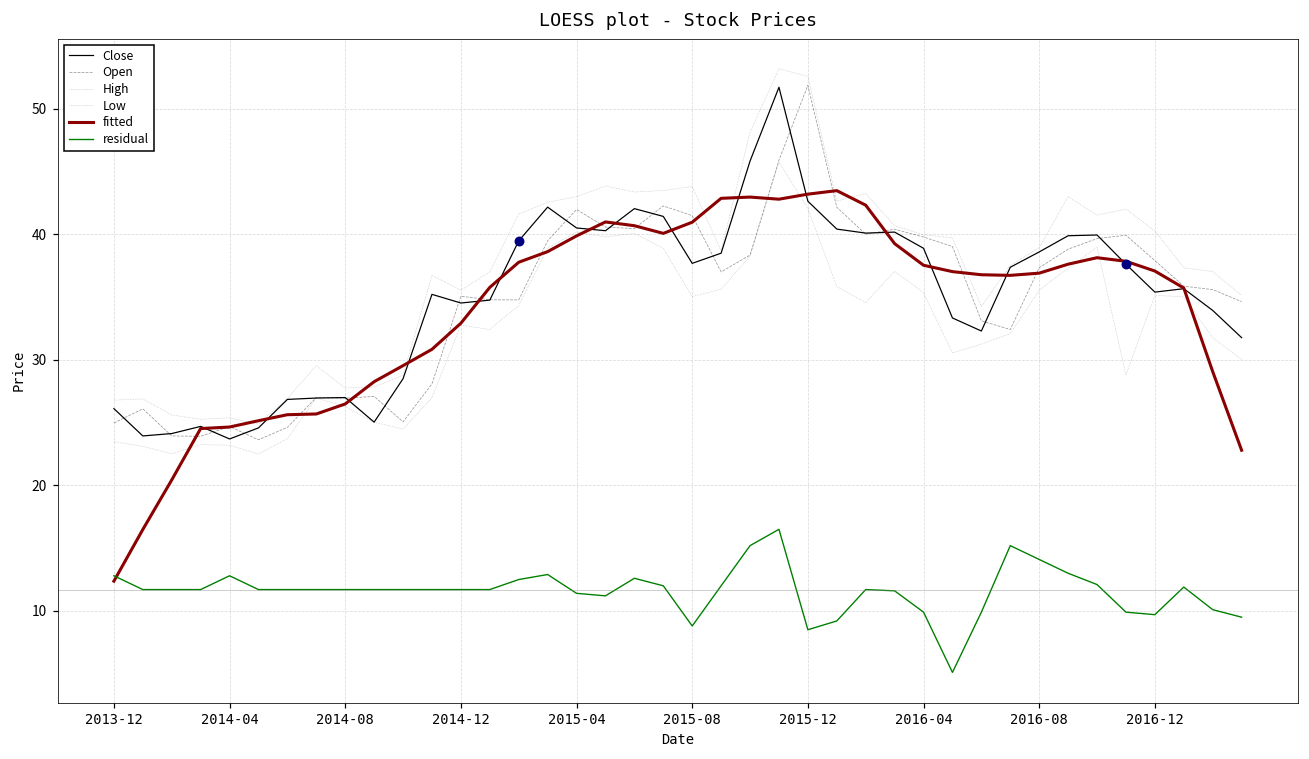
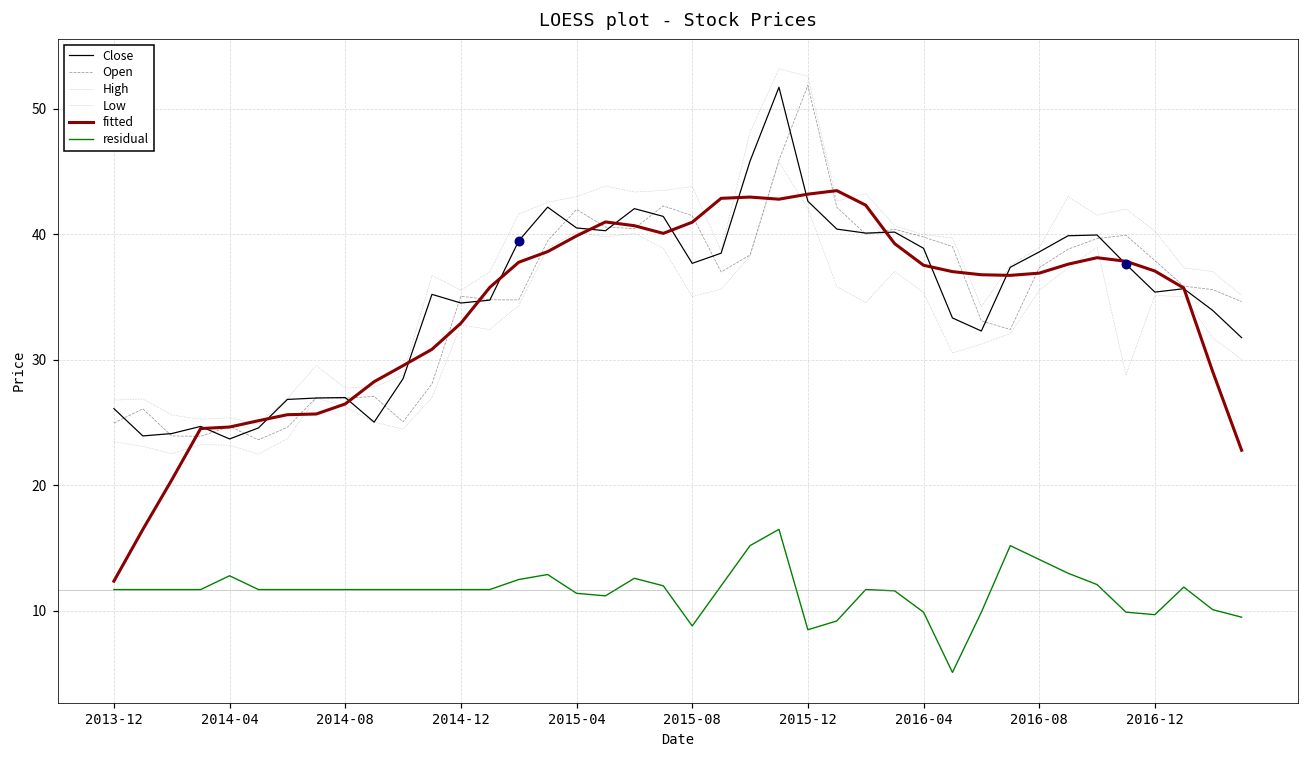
  {
    "fitted": {
      "2013-12": 12.4,
      "2015-04": 39.9,
      "2015-08": 41.0,
      "2015-12": 43.2,
      "2016-04": 37.5,
      "2016-08": 36.9,
      "2016-12": 37.1
    },
    "residual": {
-     "2013-12": 12.8,
+     "2013-12": 11.7,
      "2014-04": 12.8,
      "2014-08": 11.7,
      "2014-12": 11.7,
      "2015-04": 11.4,
      "2015-08": 8.8,
      "2015-12": 8.5,
      "2016-04": 9.9,
      "2016-08": 14.1,
      "2016-12": 9.7
    }
  }
